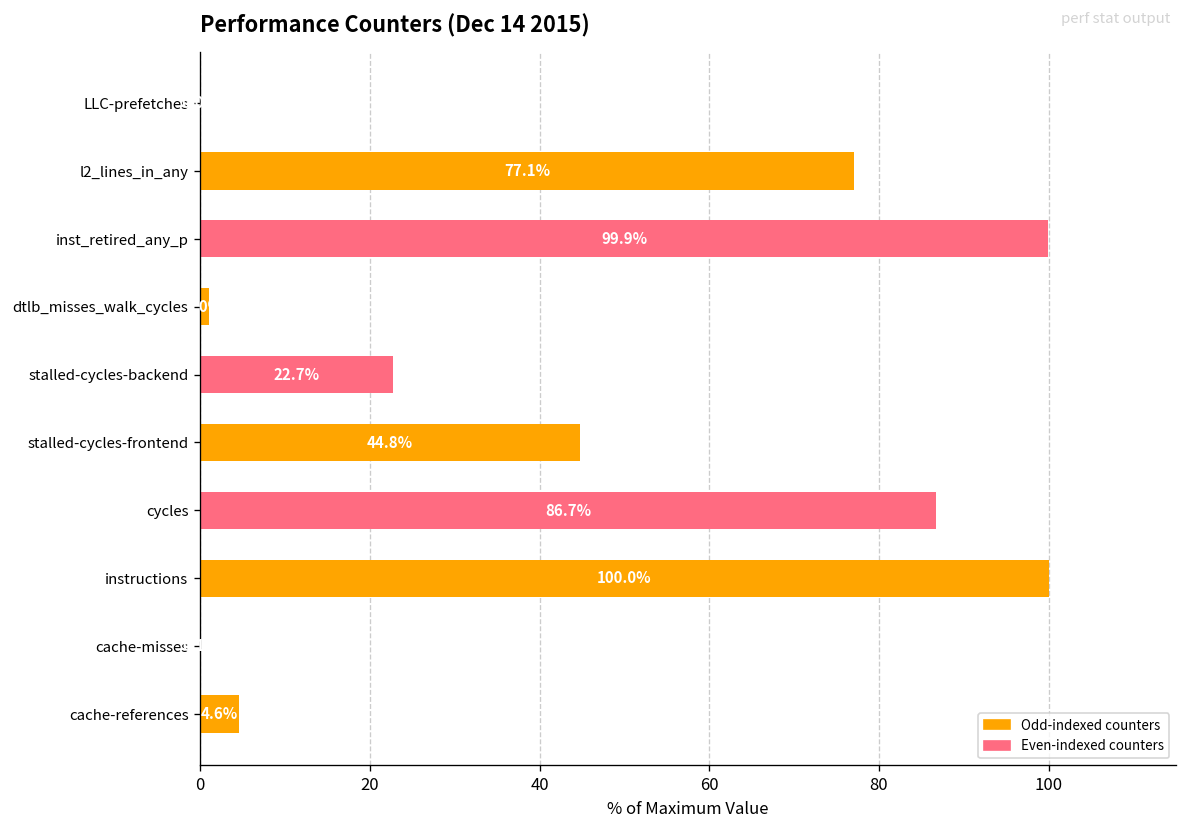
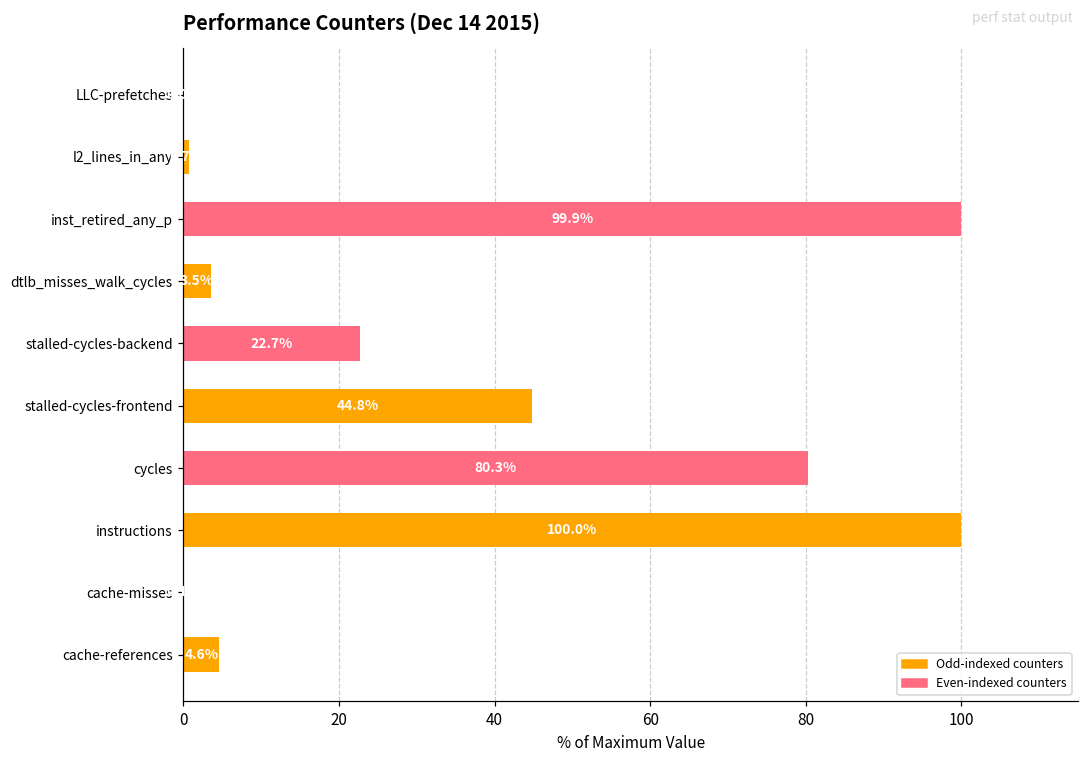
  {
-   "l2_lines_in_any": "77",
+   "l2_lines_in_any": "1",
    "inst_retired_any_p": "99.9%",
-   "dtlb_misses_walk_cycles": "1",
+   "dtlb_misses_walk_cycles": "4",
    "stalled-cycles-backend": "22.7%",
    "stalled-cycles-frontend": "44.8%",
-   "cycles": "86.7%",
+   "cycles": "80.3%",
    "instructions": "100.0%",
    "cache-references": "4.6%"
  }
